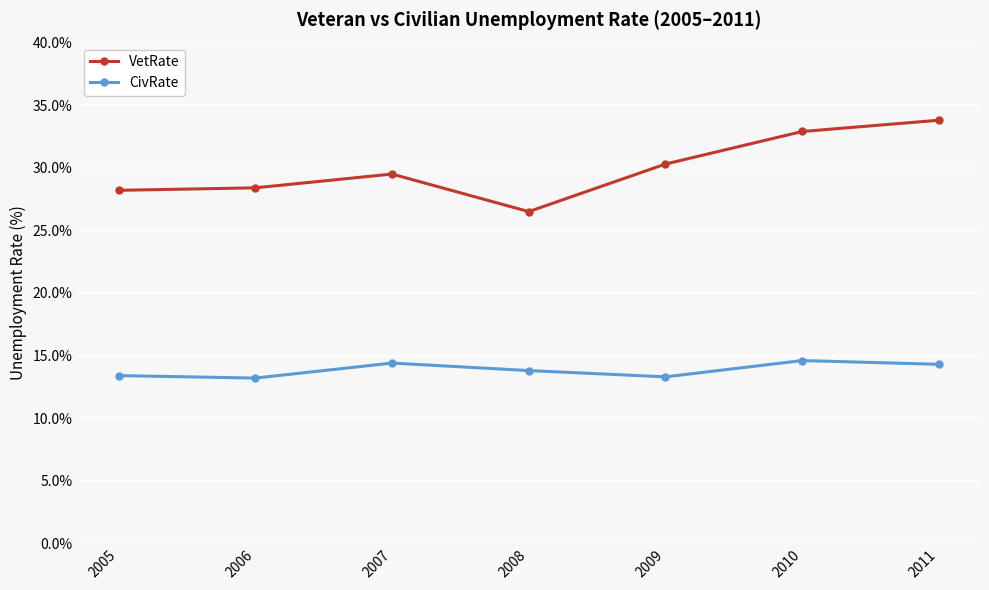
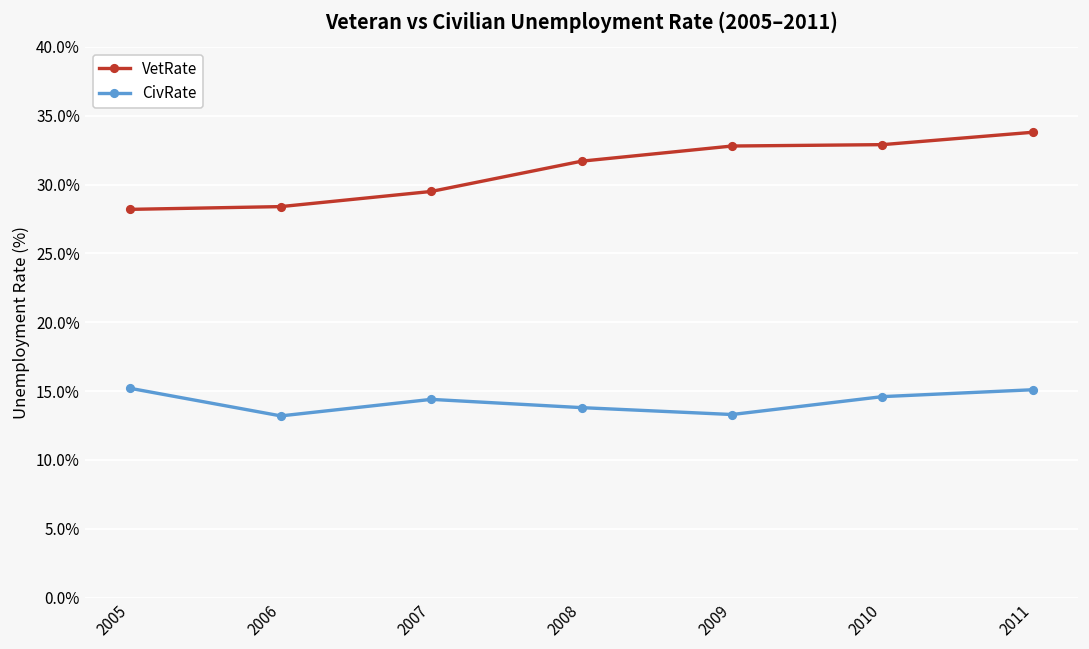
  {
    "VetRate": {
      "2005": "28.2%",
      "2006": "28.4%",
      "2007": "29.5%",
-     "2008": "26.5%",
-     "2009": "30.3%",
+     "2008": "31.7%",
+     "2009": "32.8%",
      "2010": "32.9%",
      "2011": "33.8%"
    },
    "CivRate": {
-     "2005": "13.4%",
+     "2005": "15.2%",
      "2006": "13.2%",
      "2007": "14.4%",
      "2008": "13.8%",
      "2009": "13.3%",
      "2010": "14.6%",
-     "2011": "14.3%"
+     "2011": "15.1%"
    }
  }
